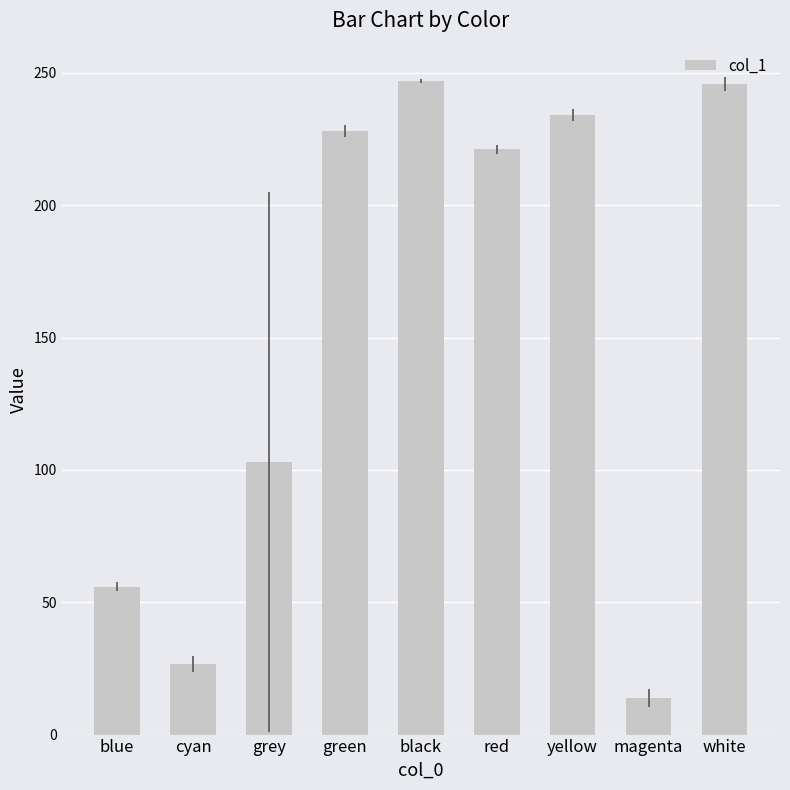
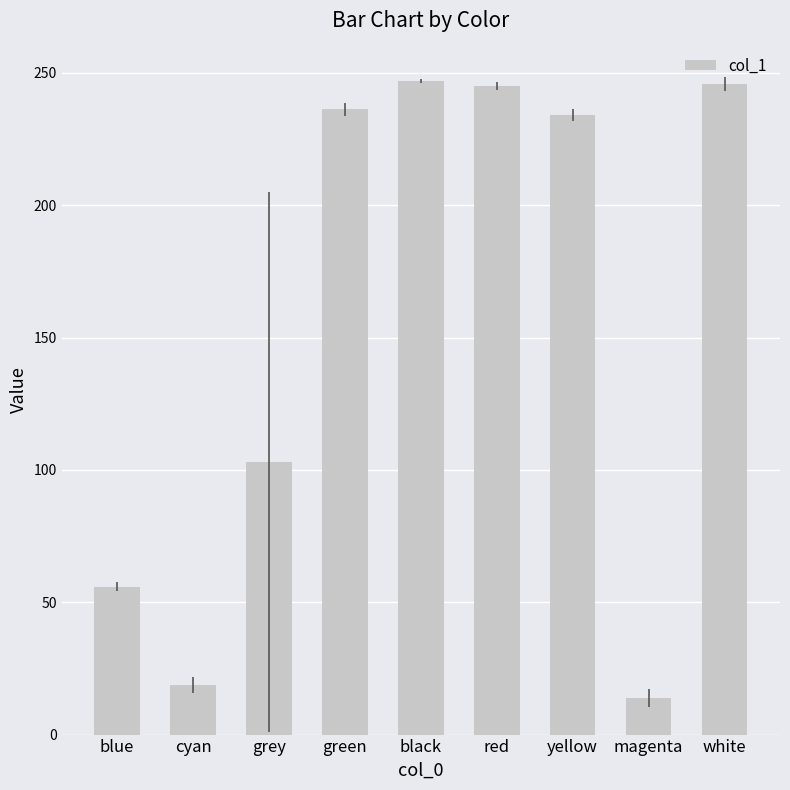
  {
    "blue": 56,
-   "cyan": 27,
+   "cyan": 19,
    "grey": 103,
-   "green": 228,
+   "green": 236,
    "black": 247,
-   "red": 221,
+   "red": 245,
    "yellow": 234,
    "magenta": 14,
    "white": 246
  }
